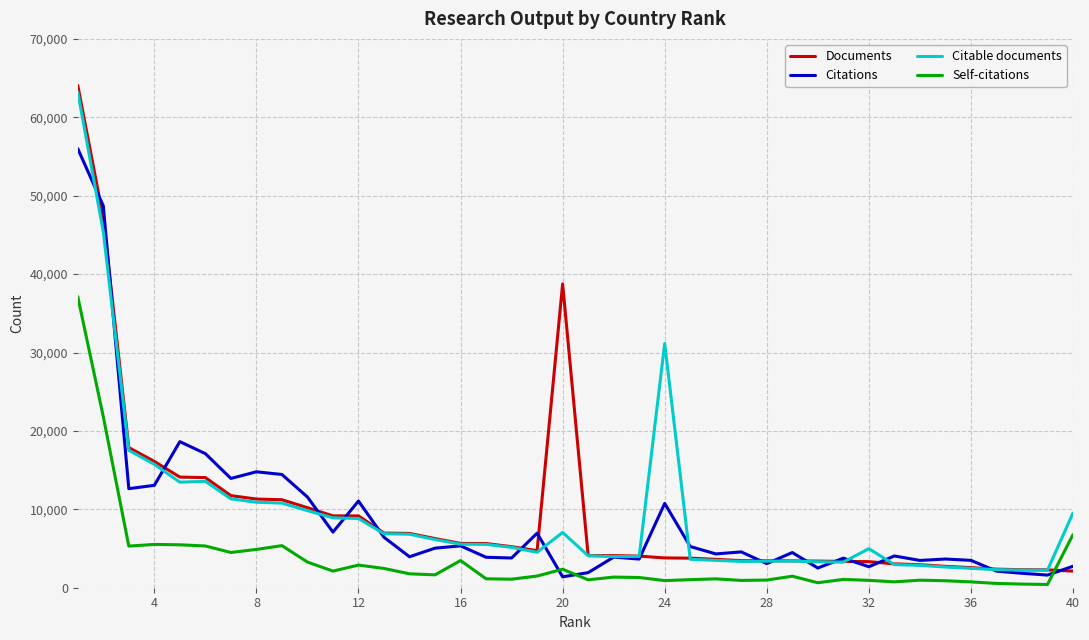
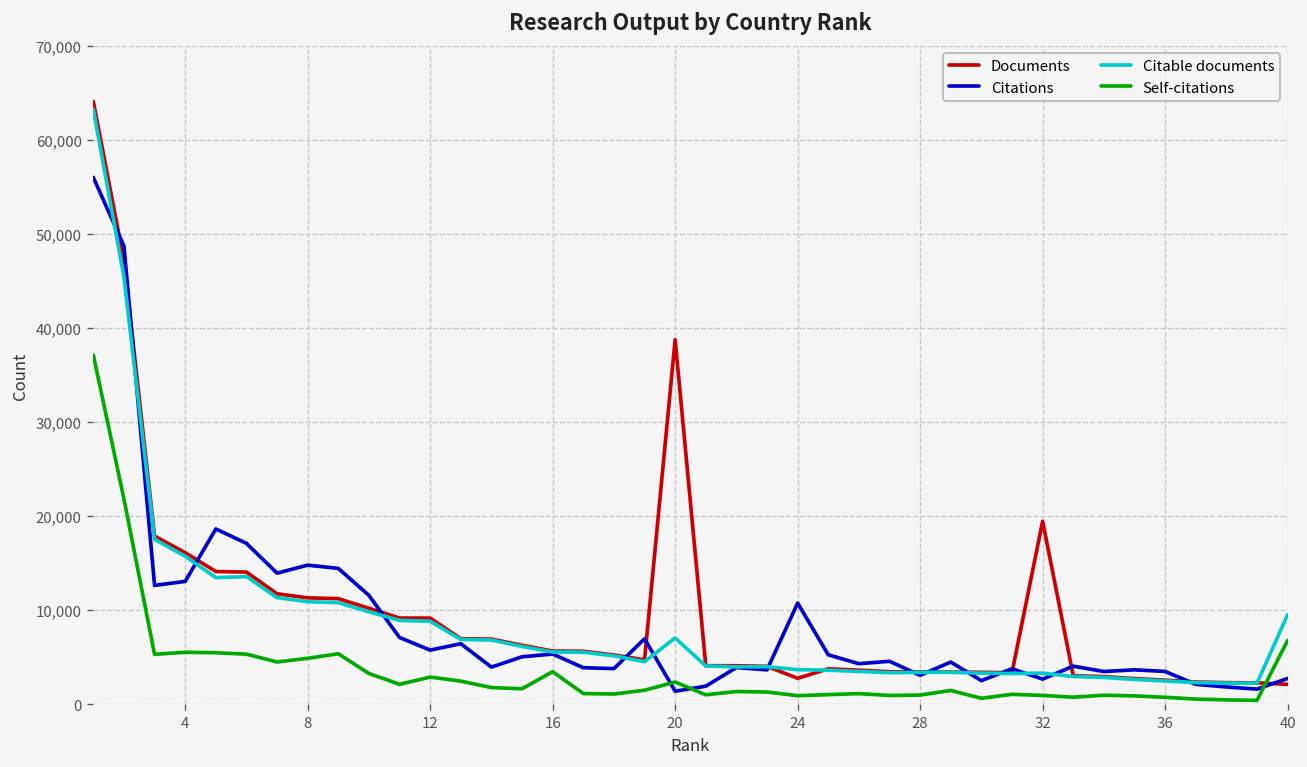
  {
    "Documents": {
      "4": "16,000",
      "8": "11,000",
      "12": "9,000",
      "20": "39,000",
-     "24": "4,000",
-     "32": "3,000",
+     "24": "3,000",
+     "32": "19,000",
      "40": "2,000"
    },
    "Citations": {
      "4": "13,000",
      "8": "15,000",
-     "12": "11,000",
+     "12": "6,000",
      "20": "1,000",
      "24": "11,000",
      "32": "3,000",
      "36": "3,000",
      "40": "3,000"
    },
    "Citable documents": {
      "4": "16,000",
      "8": "11,000",
      "12": "9,000",
      "20": "7,000",
-     "24": "31,000",
-     "32": "5,000",
+     "24": "4,000",
+     "32": "3,000",
      "40": "10,000"
    },
    "Self-citations": {
      "4": "6,000",
      "8": "5,000",
      "12": "3,000",
      "16": "3,000",
      "20": "2,000",
      "24": "1,000",
      "28": "1,000",
      "32": "1,000",
      "36": "1,000",
      "40": "7,000"
    }
  }
